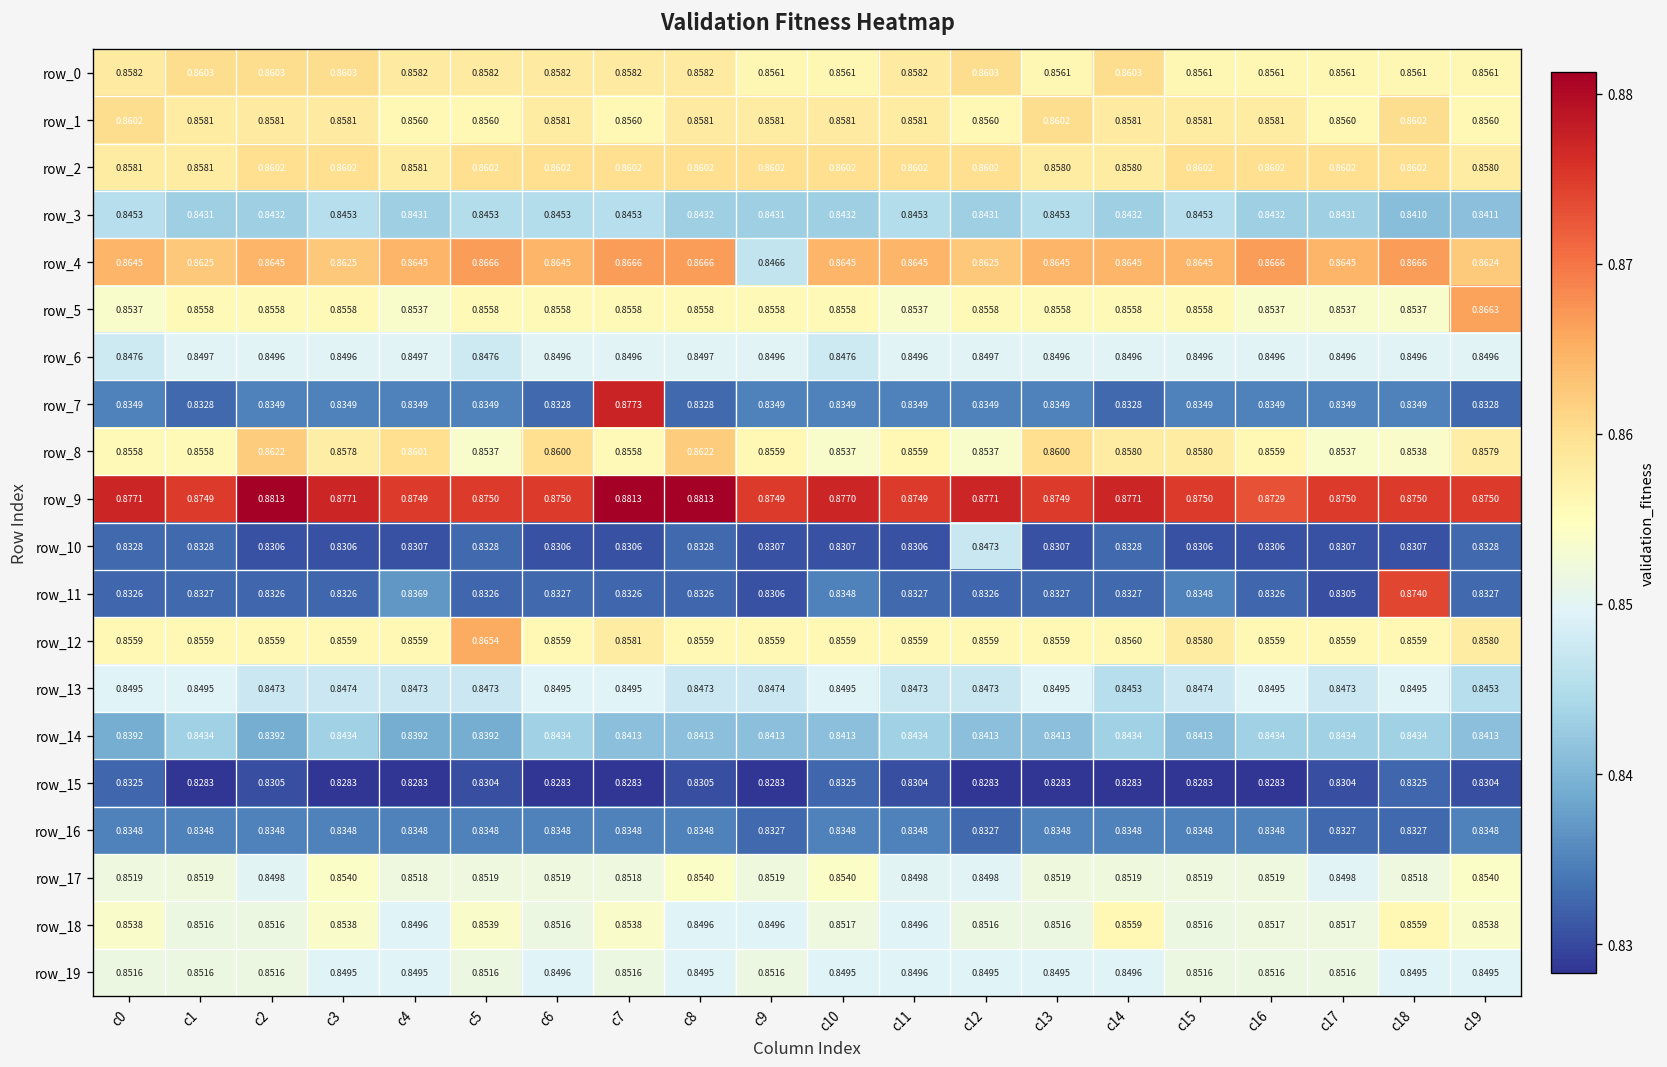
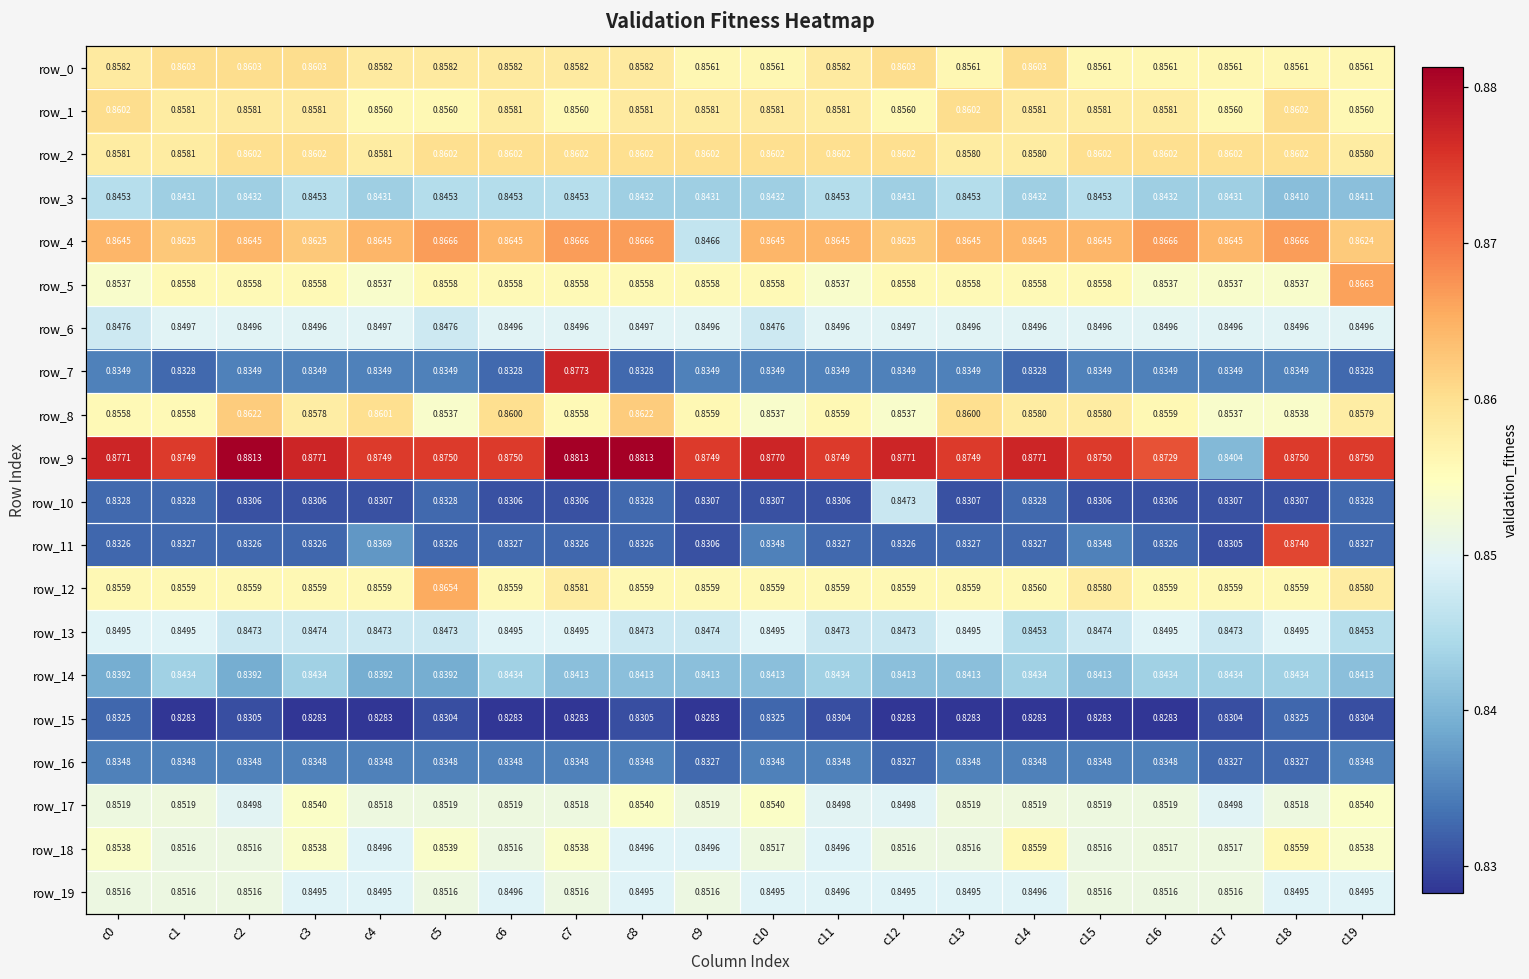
  {
    "row_9": {
      "c0": 0.8771,
      "c1": 0.8749,
      "c2": 0.8813,
      "c3": 0.8771,
      "c4": 0.8749,
      "c5": 0.8750,
      "c6": 0.8750,
      "c7": 0.8813,
      "c8": 0.8813,
      "c9": 0.8749,
      "c10": 0.8770,
      "c11": 0.8749,
      "c12": 0.8771,
      "c13": 0.8749,
      "c14": 0.8771,
      "c15": 0.8750,
      "c16": 0.8729,
-     "c17": 0.8750,
+     "c17": 0.8404,
      "c18": 0.8750,
      "c19": 0.8750
    }
  }
